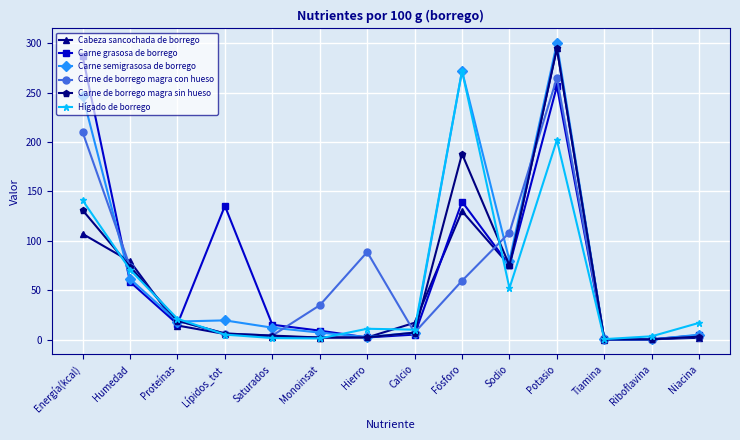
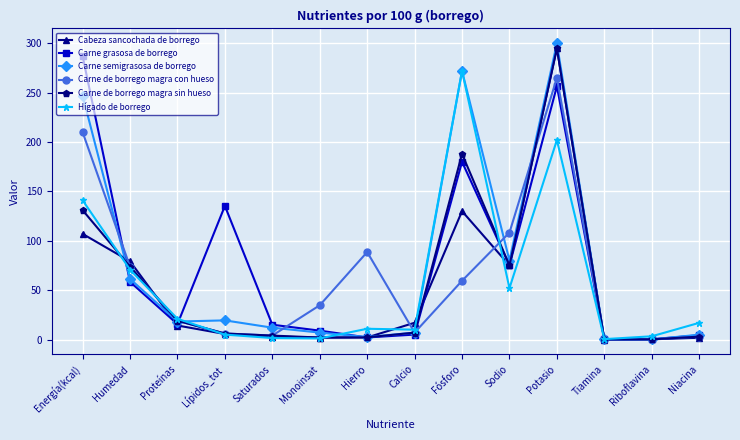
  {
    "Carne grasosa de borrego": {
      "Humedad": 60,
      "Lípidos_tot": 140,
      "Saturados": 20,
-     "Fósforo": 140,
+     "Fósforo": 180,
      "Potasio": 260
    },
    "Carne de borrego magra con hueso": {
      "Energía(kcal)": 210,
      "Monoinsat": 30,
      "Hierro": 90,
      "Fósforo": 60,
      "Sodio": 110,
      "Potasio": 270
    }
  }
